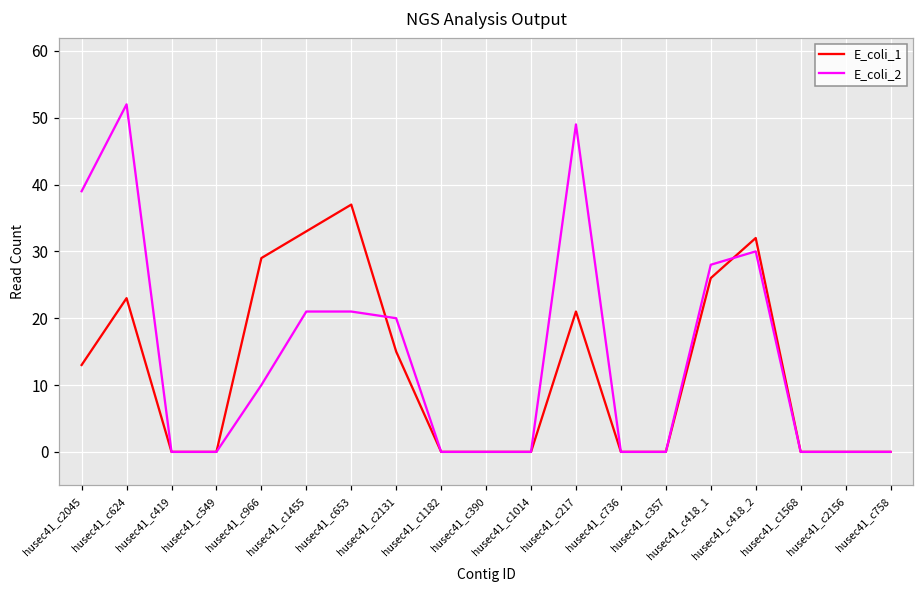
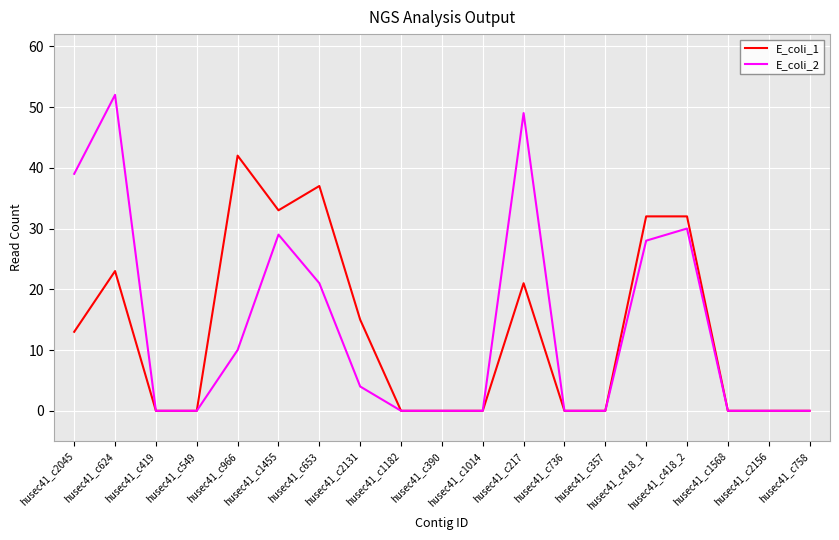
  {
    "E_coli_1": {
      "husec41_c2045": 13,
      "husec41_c624": 23,
-     "husec41_c966": 29,
+     "husec41_c966": 42,
      "husec41_c1455": 33,
      "husec41_c653": 37,
      "husec41_c2131": 15,
      "husec41_c217": 21,
-     "husec41_c418_1": 26,
+     "husec41_c418_1": 32,
      "husec41_c418_2": 32
    },
    "E_coli_2": {
      "husec41_c2045": 39,
      "husec41_c624": 52,
      "husec41_c966": 10,
-     "husec41_c1455": 21,
+     "husec41_c1455": 29,
      "husec41_c653": 21,
-     "husec41_c2131": 20,
+     "husec41_c2131": 4,
      "husec41_c217": 49,
      "husec41_c418_1": 28,
      "husec41_c418_2": 30
    }
  }
